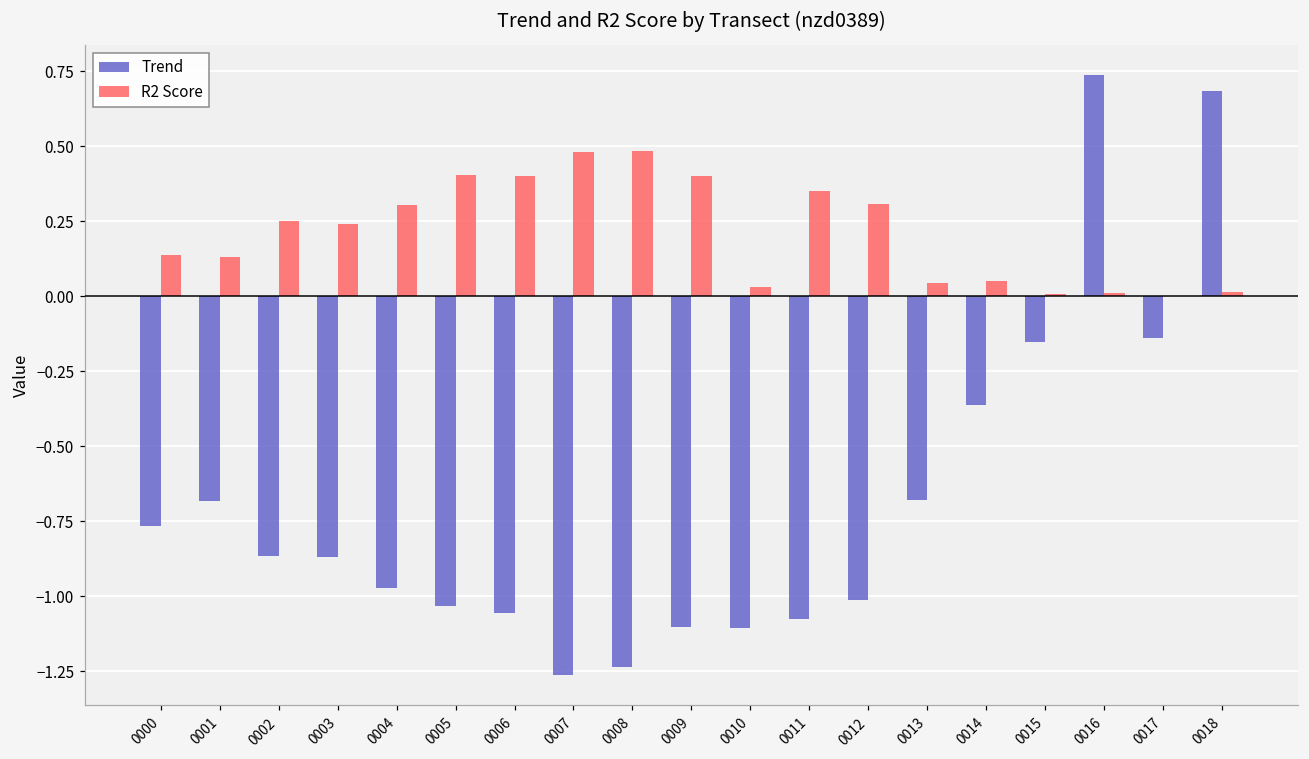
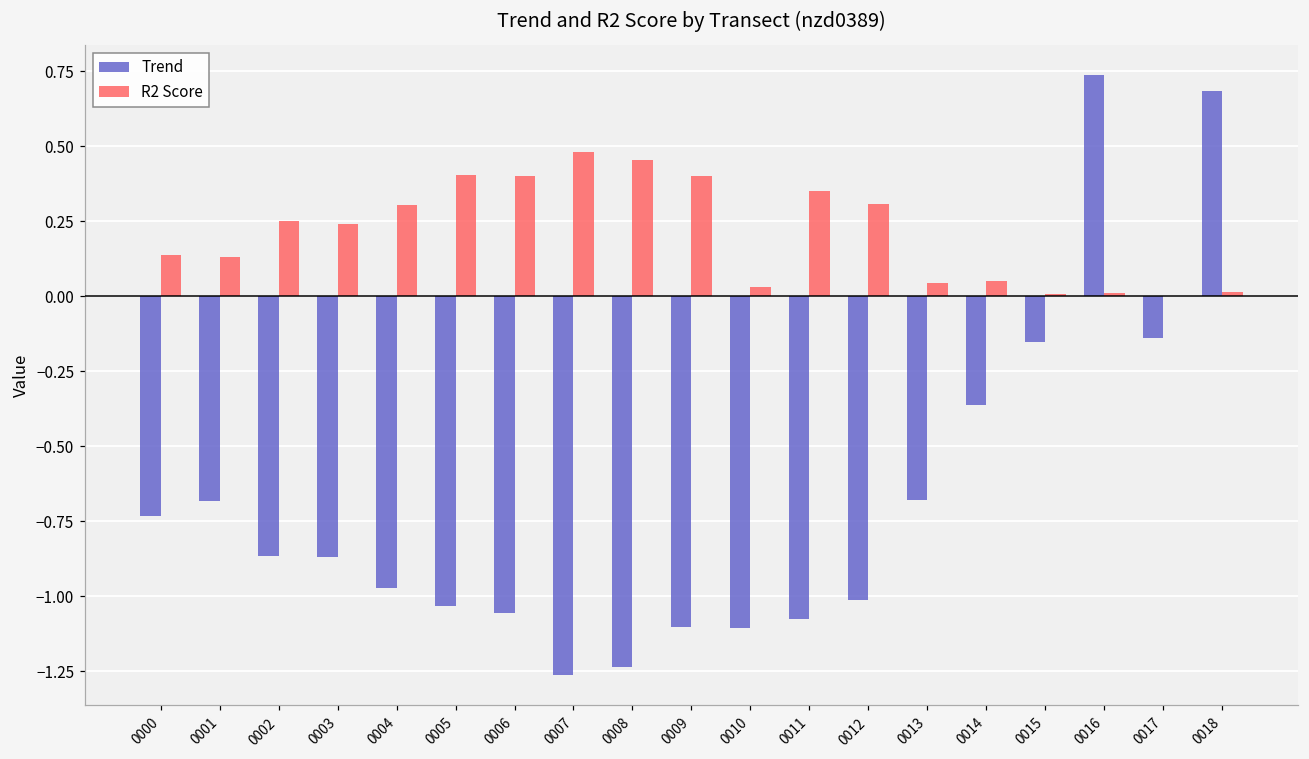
  {
    "Trend": {
-     "0000": -0.77,
+     "0000": -0.73,
      "0001": -0.68,
      "0002": -0.87,
      "0003": -0.87,
      "0004": -0.97,
      "0005": -1.03,
      "0006": -1.05,
      "0007": -1.26,
      "0008": -1.24,
      "0009": -1.10,
      "0010": -1.10,
      "0011": -1.08,
      "0012": -1.01,
      "0013": -0.68,
      "0014": -0.36,
      "0015": -0.15,
      "0016": 0.74,
      "0017": -0.14,
      "0018": 0.69
    },
    "R2 Score": {
      "0000": 0.14,
      "0001": 0.13,
      "0002": 0.25,
      "0003": 0.24,
      "0004": 0.30,
      "0005": 0.40,
      "0006": 0.40,
      "0007": 0.48,
-     "0008": 0.48,
+     "0008": 0.45,
      "0009": 0.40,
      "0010": 0.03,
      "0011": 0.35,
      "0012": 0.31,
      "0013": 0.04,
      "0014": 0.05,
      "0016": 0.01,
      "0018": 0.01
    }
  }
